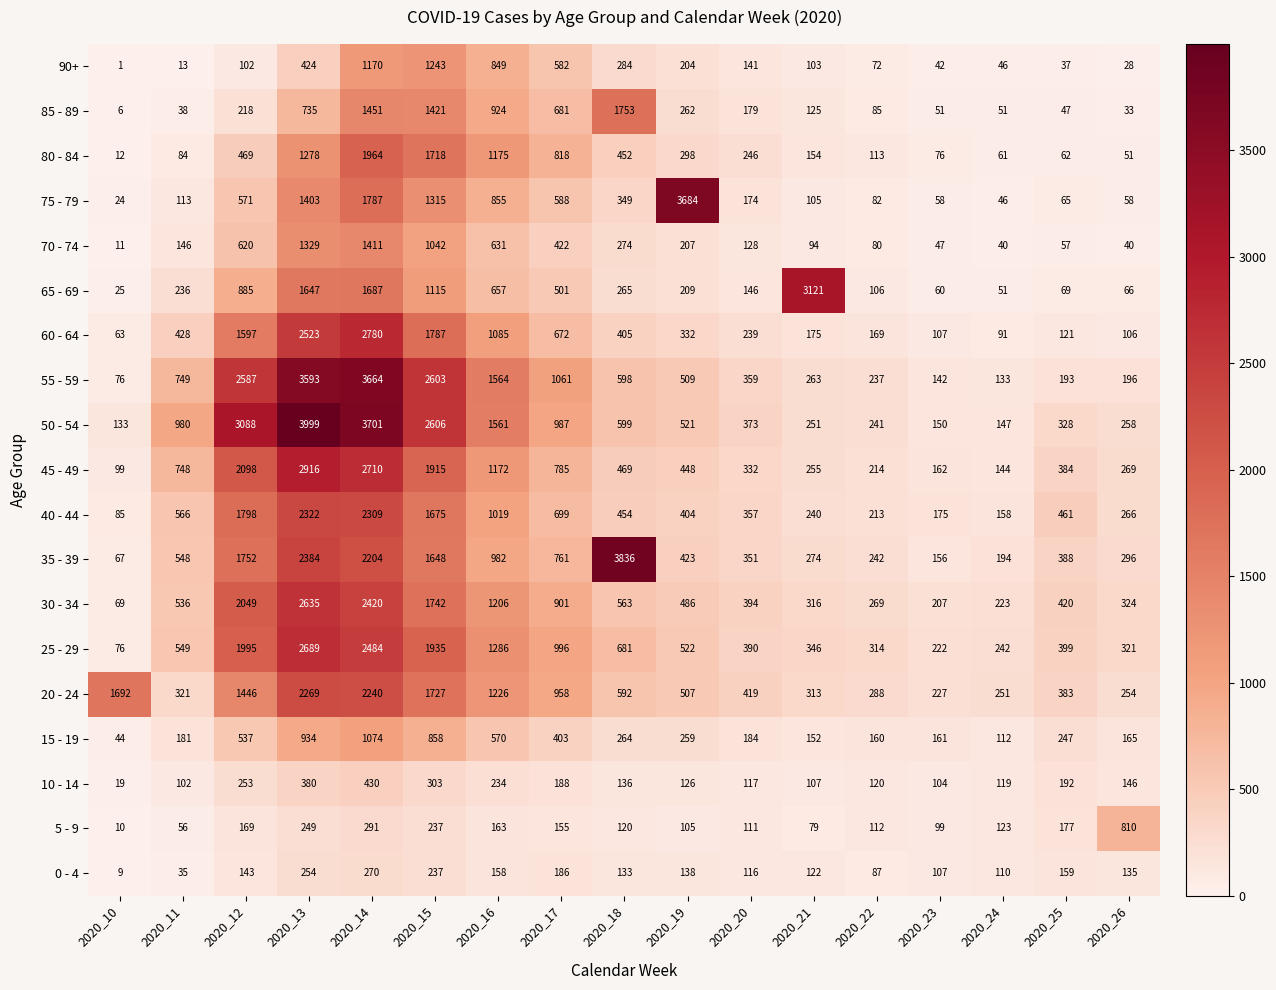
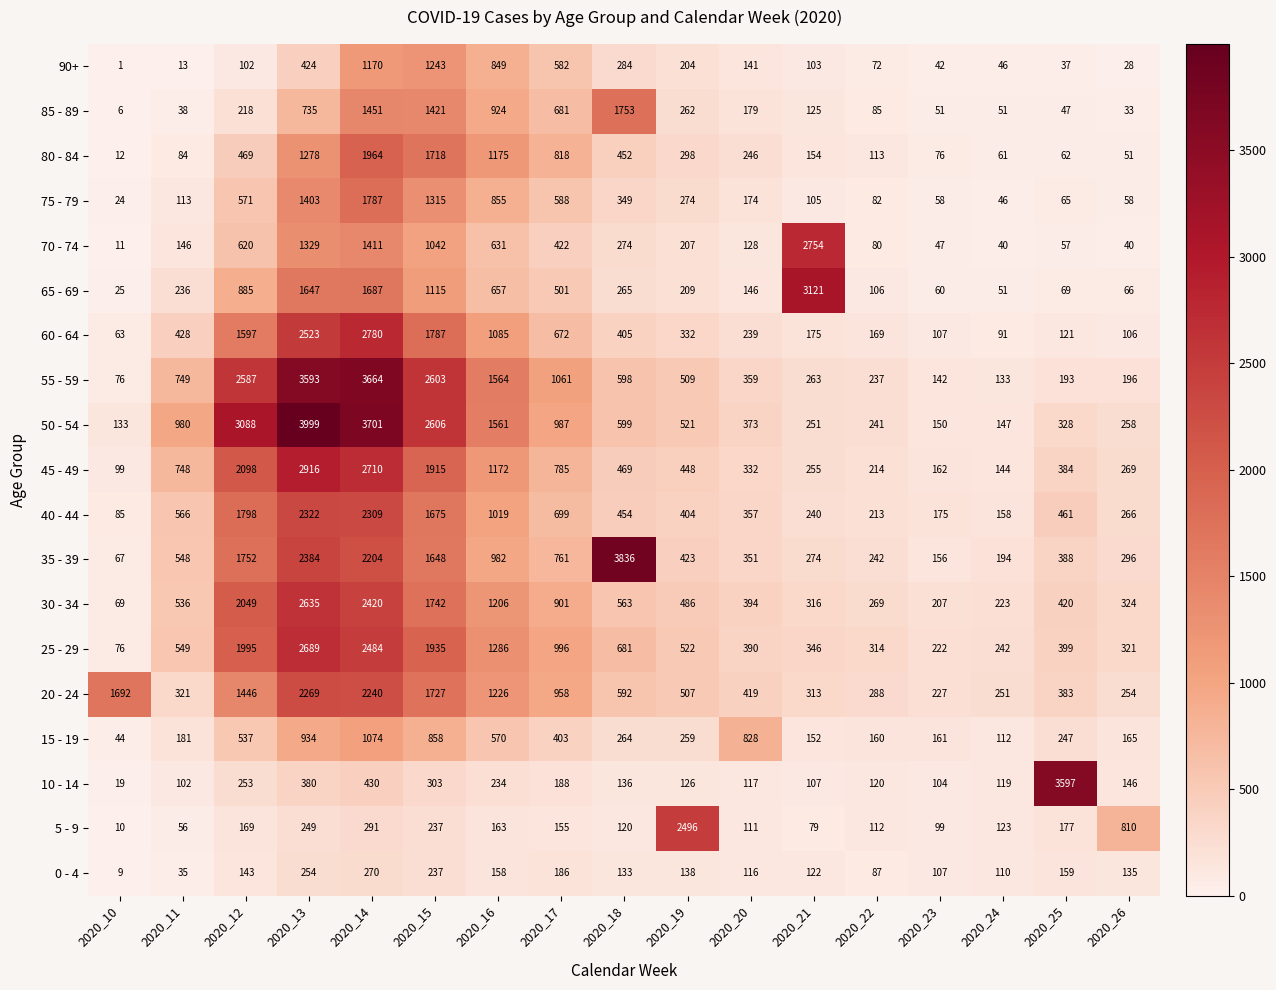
  {
    "75 - 79": {
      "2020_10": 24,
      "2020_11": 113,
      "2020_12": 571,
      "2020_13": 1403,
      "2020_14": 1787,
      "2020_15": 1315,
      "2020_16": 855,
      "2020_17": 588,
      "2020_18": 349,
-     "2020_19": 3684,
+     "2020_19": 274,
      "2020_20": 174,
      "2020_21": 105,
      "2020_22": 82,
      "2020_23": 58,
      "2020_24": 46,
      "2020_25": 65,
      "2020_26": 58
    },
    "70 - 74": {
      "2020_10": 11,
      "2020_11": 146,
      "2020_12": 620,
      "2020_13": 1329,
      "2020_14": 1411,
      "2020_15": 1042,
      "2020_16": 631,
      "2020_17": 422,
      "2020_18": 274,
      "2020_19": 207,
      "2020_20": 128,
-     "2020_21": 94,
+     "2020_21": 2754,
      "2020_22": 80,
      "2020_23": 47,
      "2020_24": 40,
      "2020_25": 57,
      "2020_26": 40
    },
    "15 - 19": {
      "2020_10": 44,
      "2020_11": 181,
      "2020_12": 537,
      "2020_13": 934,
      "2020_14": 1074,
      "2020_15": 858,
      "2020_16": 570,
      "2020_17": 403,
      "2020_18": 264,
      "2020_19": 259,
-     "2020_20": 184,
+     "2020_20": 828,
      "2020_21": 152,
      "2020_22": 160,
      "2020_23": 161,
      "2020_24": 112,
      "2020_25": 247,
      "2020_26": 165
    },
    "10 - 14": {
      "2020_10": 19,
      "2020_11": 102,
      "2020_12": 253,
      "2020_13": 380,
      "2020_14": 430,
      "2020_15": 303,
      "2020_16": 234,
      "2020_17": 188,
      "2020_18": 136,
      "2020_19": 126,
      "2020_20": 117,
      "2020_21": 107,
      "2020_22": 120,
      "2020_23": 104,
      "2020_24": 119,
-     "2020_25": 192,
+     "2020_25": 3597,
      "2020_26": 146
    },
    "5 - 9": {
      "2020_10": 10,
      "2020_11": 56,
      "2020_12": 169,
      "2020_13": 249,
      "2020_14": 291,
      "2020_15": 237,
      "2020_16": 163,
      "2020_17": 155,
      "2020_18": 120,
-     "2020_19": 105,
+     "2020_19": 2496,
      "2020_20": 111,
      "2020_21": 79,
      "2020_22": 112,
      "2020_23": 99,
      "2020_24": 123,
      "2020_25": 177,
      "2020_26": 810
    }
  }
